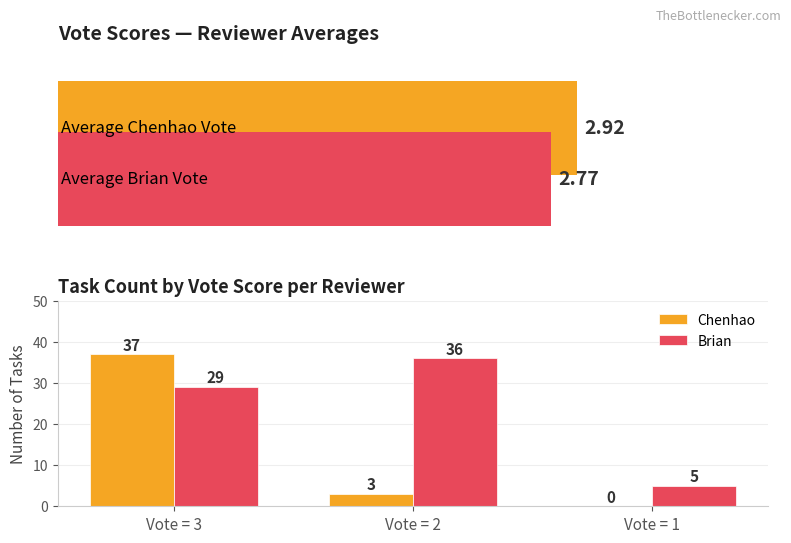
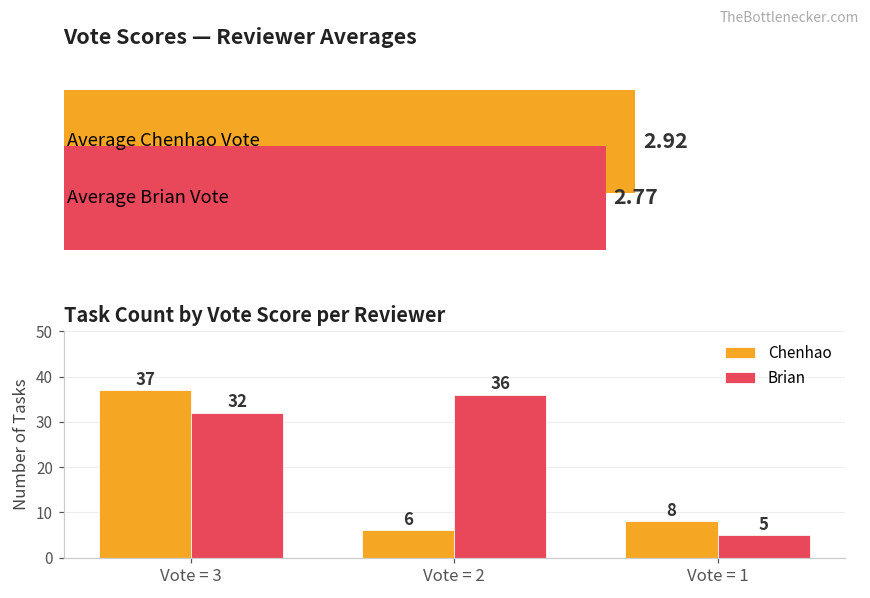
  {
    "Task Count by Vote Score per Reviewer": {
      "Chenhao": {
        "Vote = 3": 37,
-       "Vote = 2": 3,
-       "Vote = 1": 0
+       "Vote = 2": 6,
+       "Vote = 1": 8
      },
      "Brian": {
-       "Vote = 3": 29,
+       "Vote = 3": 32,
        "Vote = 2": 36,
        "Vote = 1": 5
      }
    }
  }
